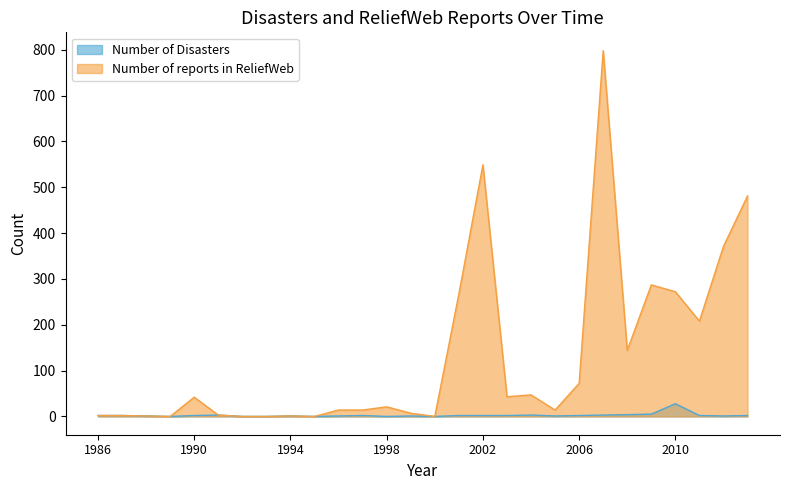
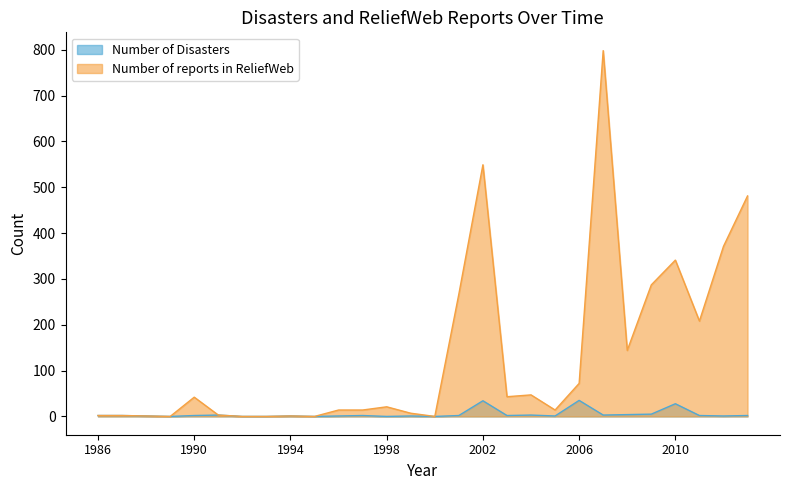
  {
    "Number of Disasters": {
      "1990": 0,
      "1998": 0,
-     "2002": 0,
-     "2006": 0,
+     "2002": 30,
+     "2006": 40,
      "2010": 30
    },
    "Number of reports in ReliefWeb": {
      "1990": 40,
      "1998": 20,
      "2002": 550,
      "2006": 70,
-     "2010": 270
+     "2010": 340
    }
  }
